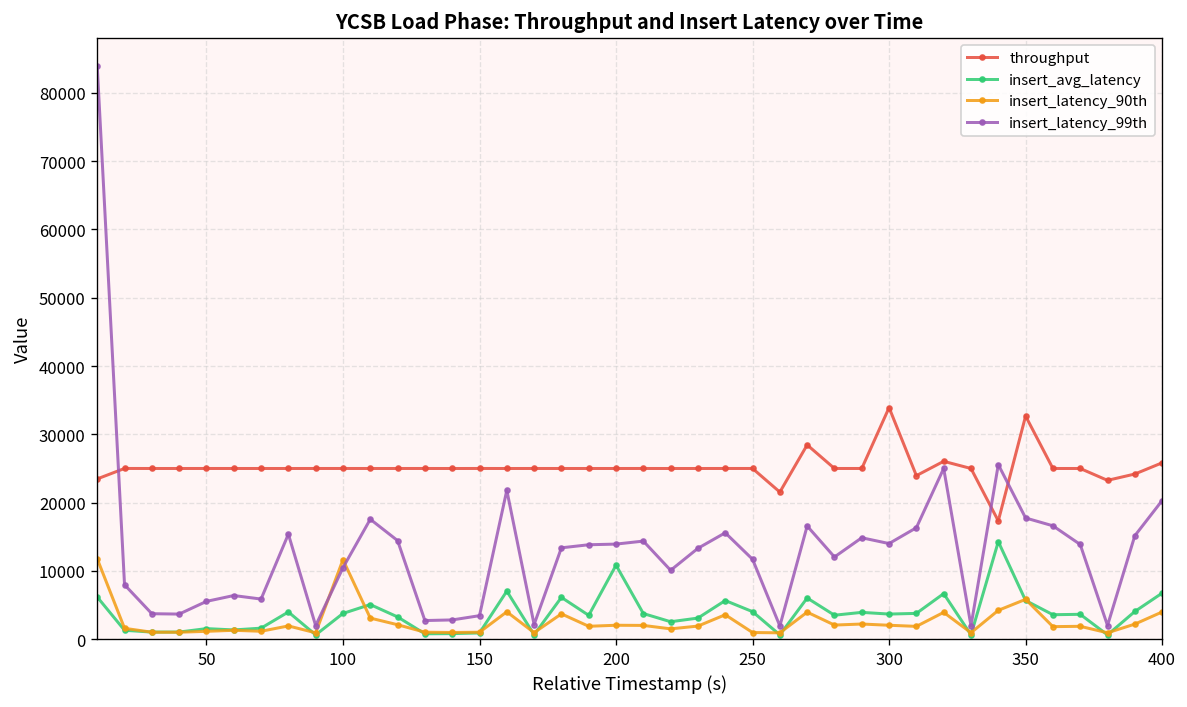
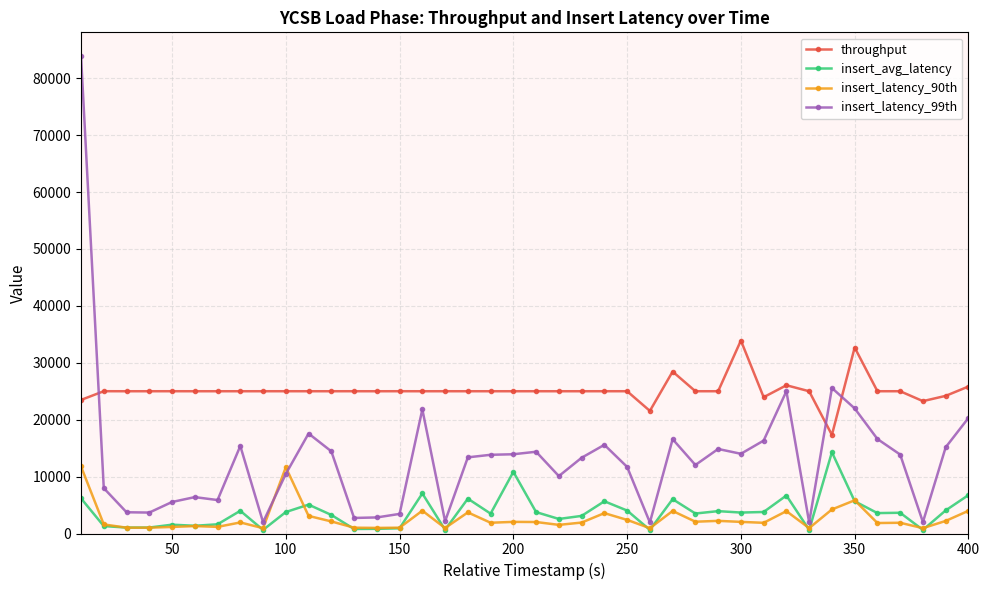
  {
    "throughput": {
      "50": 25000,
      "100": 25000,
      "150": 25000,
      "200": 25000,
      "250": 25000,
      "300": 34000,
      "350": 33000,
      "400": 26000
    },
    "insert_avg_latency": {
      "100": 4000,
      "200": 11000,
      "250": 4000,
      "300": 4000,
      "400": 7000
    },
    "insert_latency_90th": {
      "100": 12000,
      "200": 2000,
-     "250": 1000,
+     "250": 2000,
      "300": 2000,
      "400": 4000
    },
    "insert_latency_99th": {
      "50": 6000,
      "100": 10000,
      "150": 3000,
      "200": 14000,
      "250": 12000,
      "300": 14000,
-     "350": 18000,
+     "350": 22000,
      "400": 20000
    }
  }
